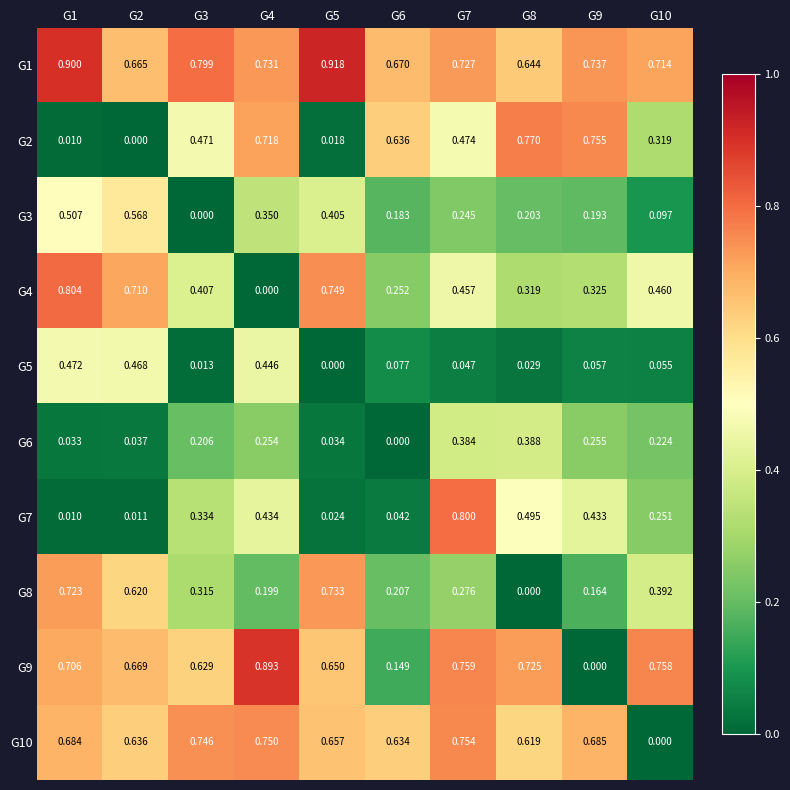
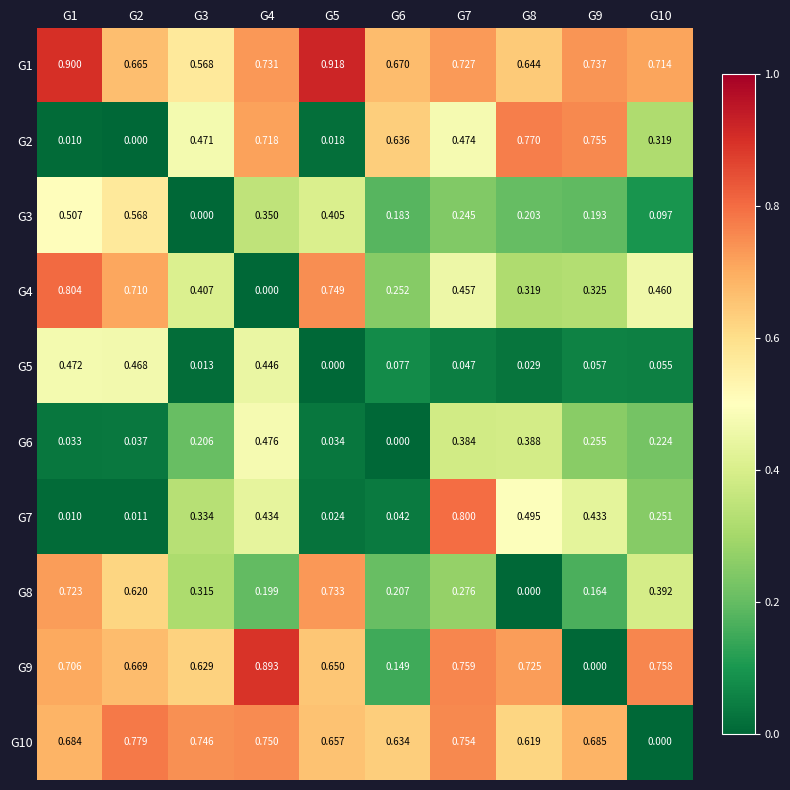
  {
    "G1": {
      "G1": 0.900,
      "G2": 0.665,
-     "G3": 0.799,
+     "G3": 0.568,
      "G4": 0.731,
      "G5": 0.918,
      "G6": 0.670,
      "G7": 0.727,
      "G8": 0.644,
      "G9": 0.737,
      "G10": 0.714
    },
    "G2": {
      "G1": 0.010,
      "G2": 0.000,
      "G3": 0.471,
      "G4": 0.718,
      "G5": 0.018,
      "G6": 0.636,
      "G7": 0.474,
      "G8": 0.770,
      "G9": 0.755,
      "G10": 0.319
    },
    "G3": {
      "G1": 0.507,
      "G2": 0.568,
      "G3": 0.000,
      "G4": 0.350,
      "G5": 0.405,
      "G6": 0.183,
      "G7": 0.245,
      "G8": 0.203,
      "G9": 0.193,
      "G10": 0.097
    },
    "G4": {
      "G1": 0.804,
      "G2": 0.710,
      "G3": 0.407,
      "G4": 0.000,
      "G5": 0.749,
      "G6": 0.252,
      "G7": 0.457,
      "G8": 0.319,
      "G9": 0.325,
      "G10": 0.460
    },
    "G5": {
      "G1": 0.472,
      "G2": 0.468,
      "G3": 0.013,
      "G4": 0.446,
      "G5": 0.000,
      "G6": 0.077,
      "G7": 0.047,
      "G8": 0.029,
      "G9": 0.057,
      "G10": 0.055
    },
    "G6": {
      "G1": 0.033,
      "G2": 0.037,
      "G3": 0.206,
-     "G4": 0.254,
+     "G4": 0.476,
      "G5": 0.034,
      "G6": 0.000,
      "G7": 0.384,
      "G8": 0.388,
      "G9": 0.255,
      "G10": 0.224
    },
    "G7": {
      "G1": 0.010,
      "G2": 0.011,
      "G3": 0.334,
      "G4": 0.434,
      "G5": 0.024,
      "G6": 0.042,
      "G7": 0.800,
      "G8": 0.495,
      "G9": 0.433,
      "G10": 0.251
    },
    "G8": {
      "G1": 0.723,
      "G2": 0.620,
      "G3": 0.315,
      "G4": 0.199,
      "G5": 0.733,
      "G6": 0.207,
      "G7": 0.276,
      "G8": 0.000,
      "G9": 0.164,
      "G10": 0.392
    },
    "G9": {
      "G1": 0.706,
      "G2": 0.669,
      "G3": 0.629,
      "G4": 0.893,
      "G5": 0.650,
      "G6": 0.149,
      "G7": 0.759,
      "G8": 0.725,
      "G9": 0.000,
      "G10": 0.758
    },
    "G10": {
      "G1": 0.684,
-     "G2": 0.636,
+     "G2": 0.779,
      "G3": 0.746,
      "G4": 0.750,
      "G5": 0.657,
      "G6": 0.634,
      "G7": 0.754,
      "G8": 0.619,
      "G9": 0.685,
      "G10": 0.000
    }
  }
